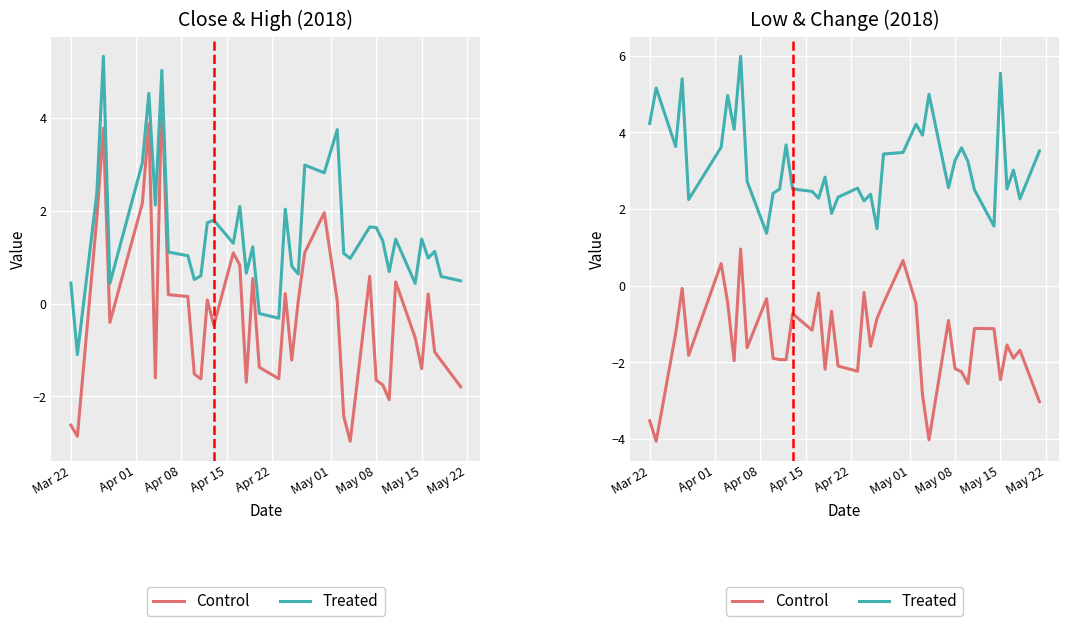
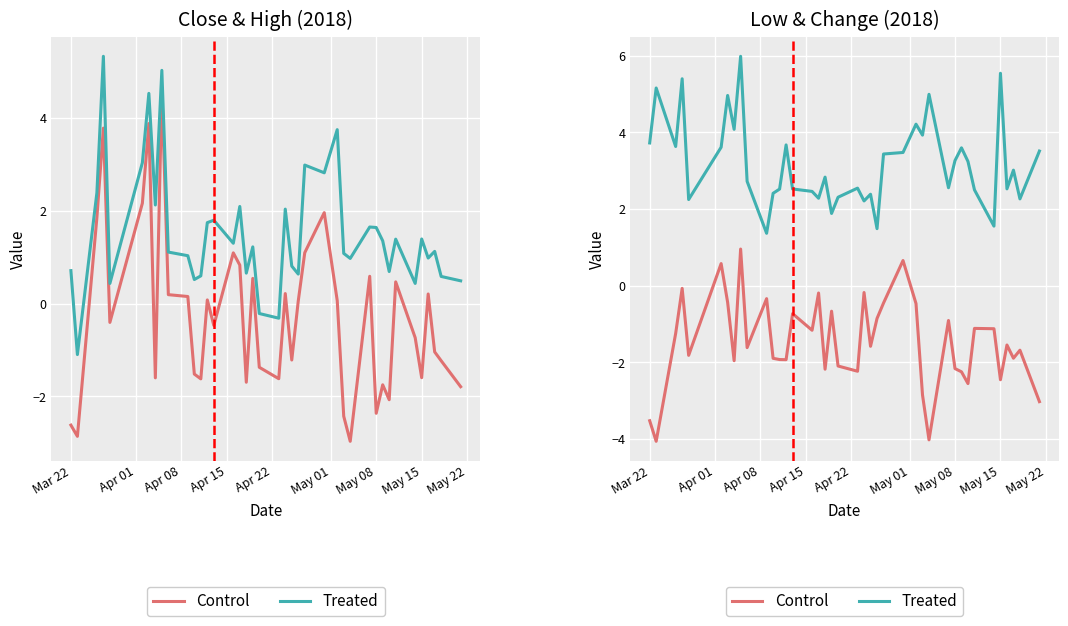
  {
    "Close & High (2018)": {
      "Control": {
        "Mar 22": -2.6,
-       "May 08": -1.7,
-       "May 15": -1.4
+       "May 08": -2.4,
+       "May 15": -1.6
      },
      "Treated": {
-       "Mar 22": 0.4,
+       "Mar 22": 0.7,
        "May 08": 1.6,
        "May 15": 1.4
      }
    },
    "Low & Change (2018)": {
      "Control": {
        "Mar 22": -3.5,
        "May 08": -2.2,
        "May 15": -2.5
      },
      "Treated": {
-       "Mar 22": 4.2,
+       "Mar 22": 3.7,
        "May 08": 3.3,
        "May 15": 5.5
      }
    }
  }
